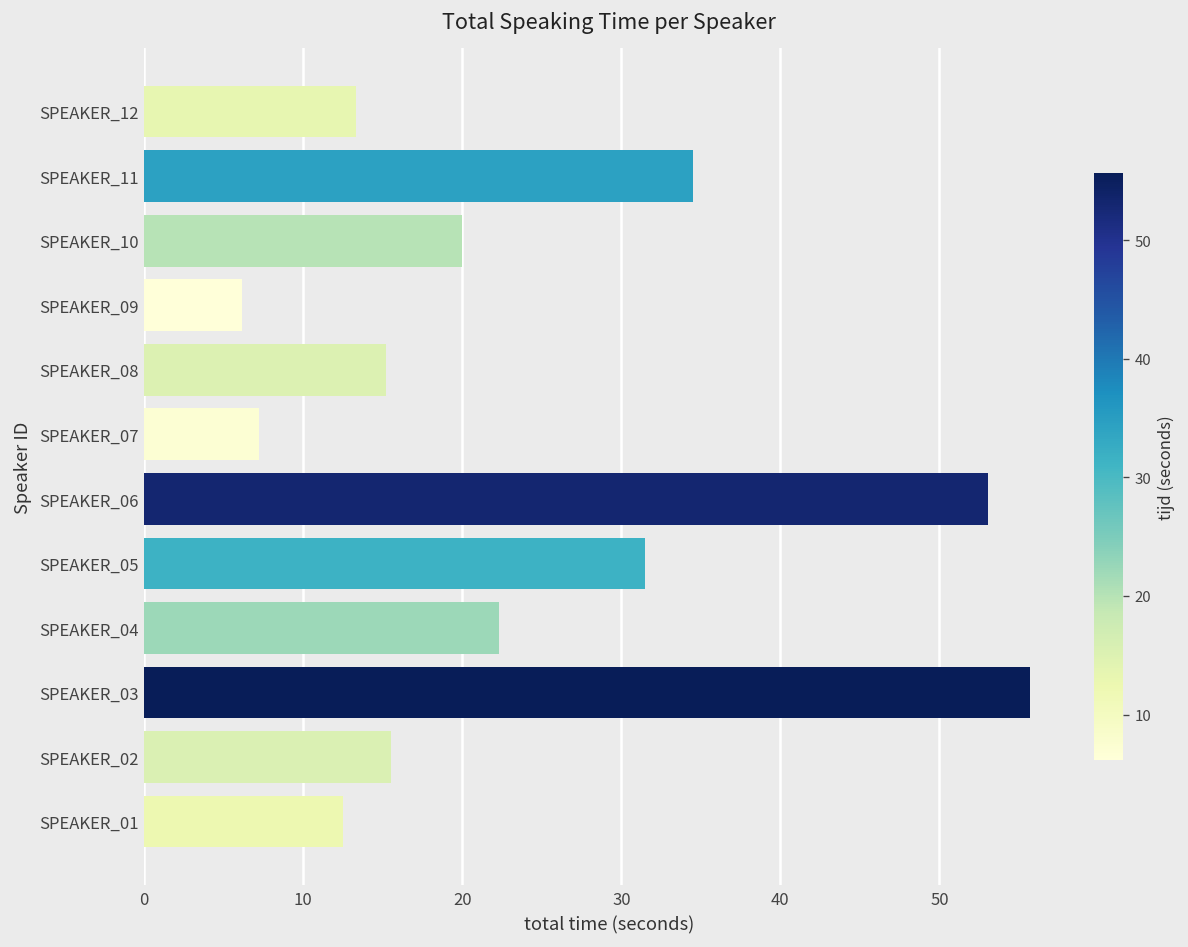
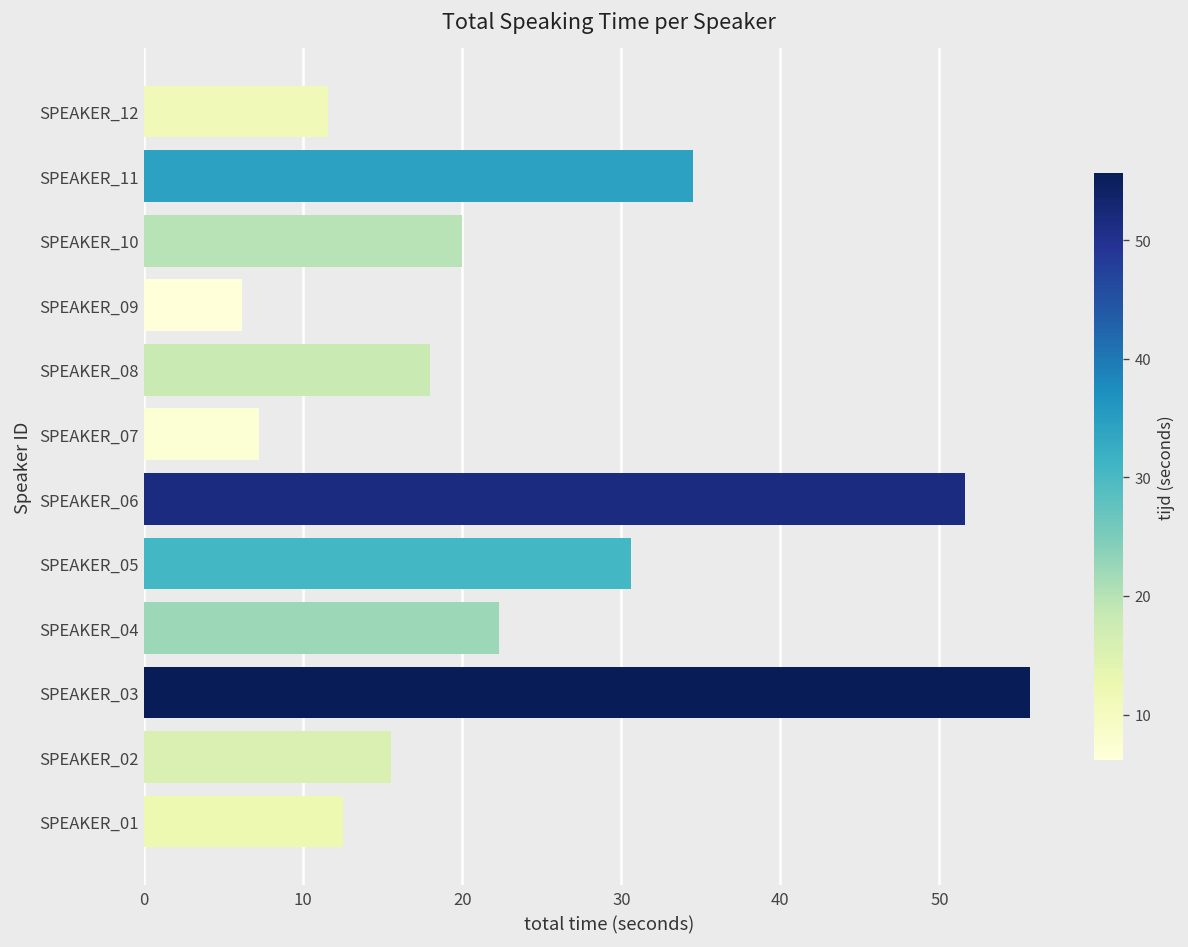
  {
-   "SPEAKER_12": 13.3,
+   "SPEAKER_12": 11.6,
    "SPEAKER_11": 34.5,
    "SPEAKER_10": 20.0,
    "SPEAKER_09": 6.1,
-   "SPEAKER_08": 15.2,
+   "SPEAKER_08": 18.0,
    "SPEAKER_07": 7.2,
-   "SPEAKER_06": 53.1,
-   "SPEAKER_05": 31.5,
+   "SPEAKER_06": 51.6,
+   "SPEAKER_05": 30.6,
    "SPEAKER_04": 22.3,
    "SPEAKER_03": 55.7,
    "SPEAKER_02": 15.5,
    "SPEAKER_01": 12.5
  }
